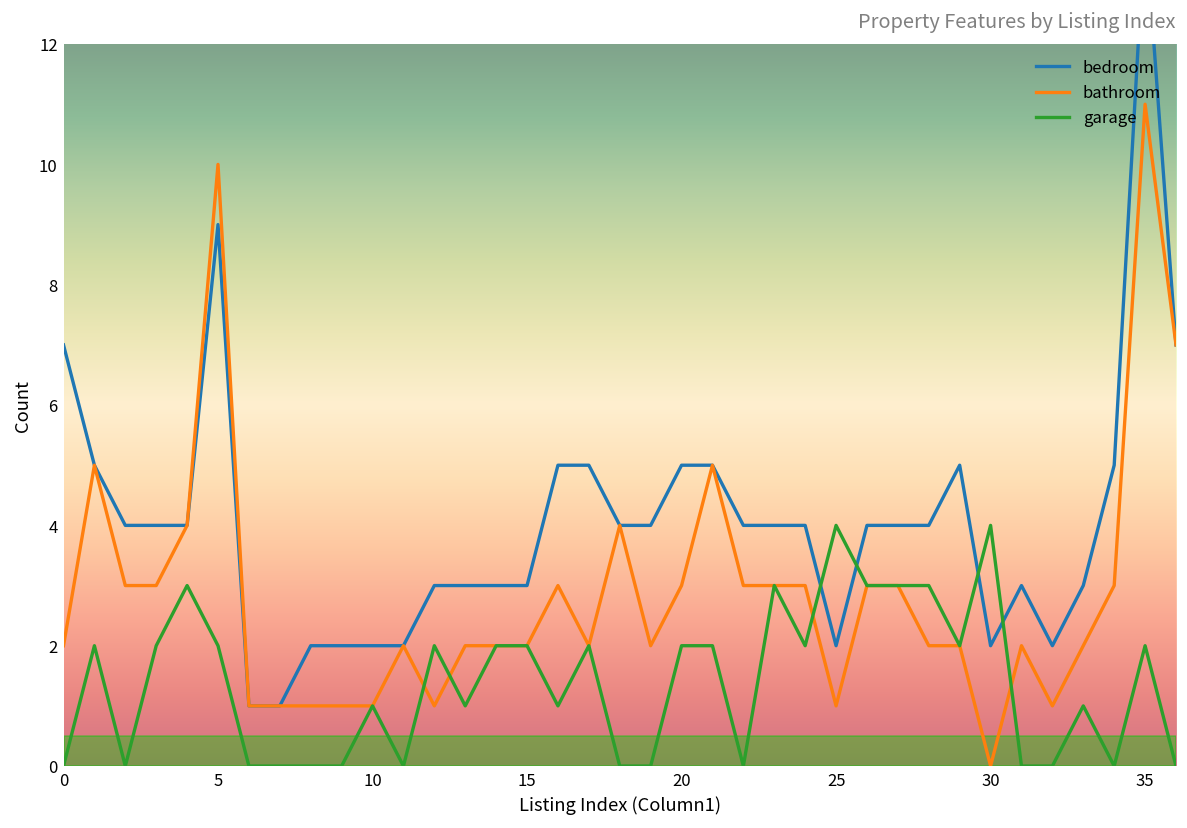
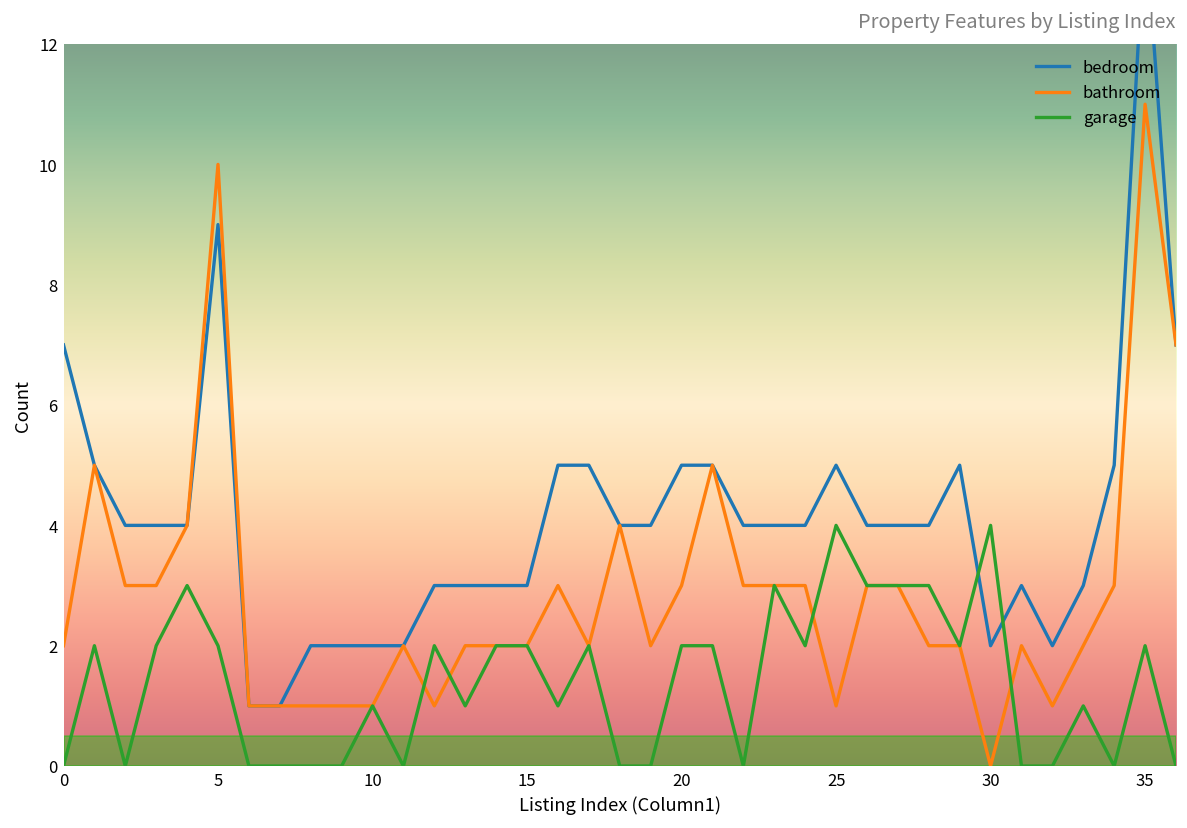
  {
    "bedroom": {
      "0": 7,
      "5": 9,
      "10": 2,
      "15": 3,
      "20": 5,
-     "25": 2,
+     "25": 5,
      "30": 2
    },
    "bathroom": {
      "0": 2,
      "5": 10,
      "20": 3,
      "25": 1,
      "30": 0,
      "35": 11
    },
    "garage": {
      "0": 0,
      "5": 2,
      "20": 2,
      "25": 4,
      "30": 4,
      "35": 2
    }
  }
